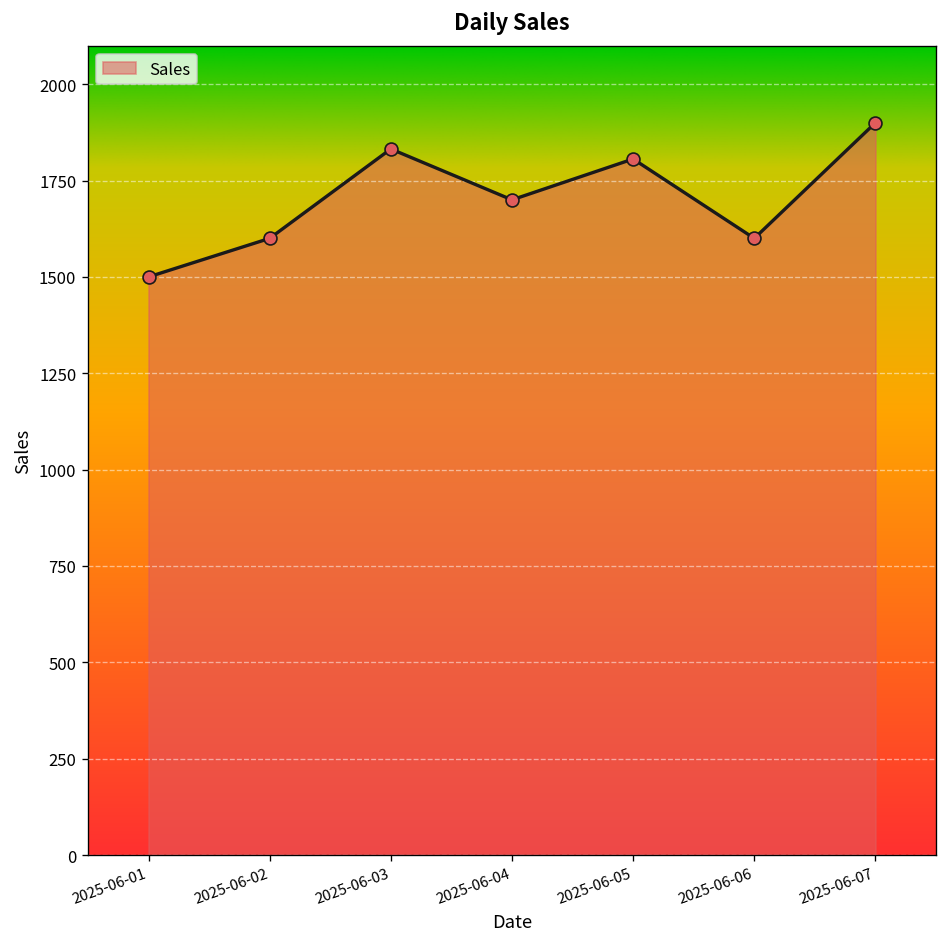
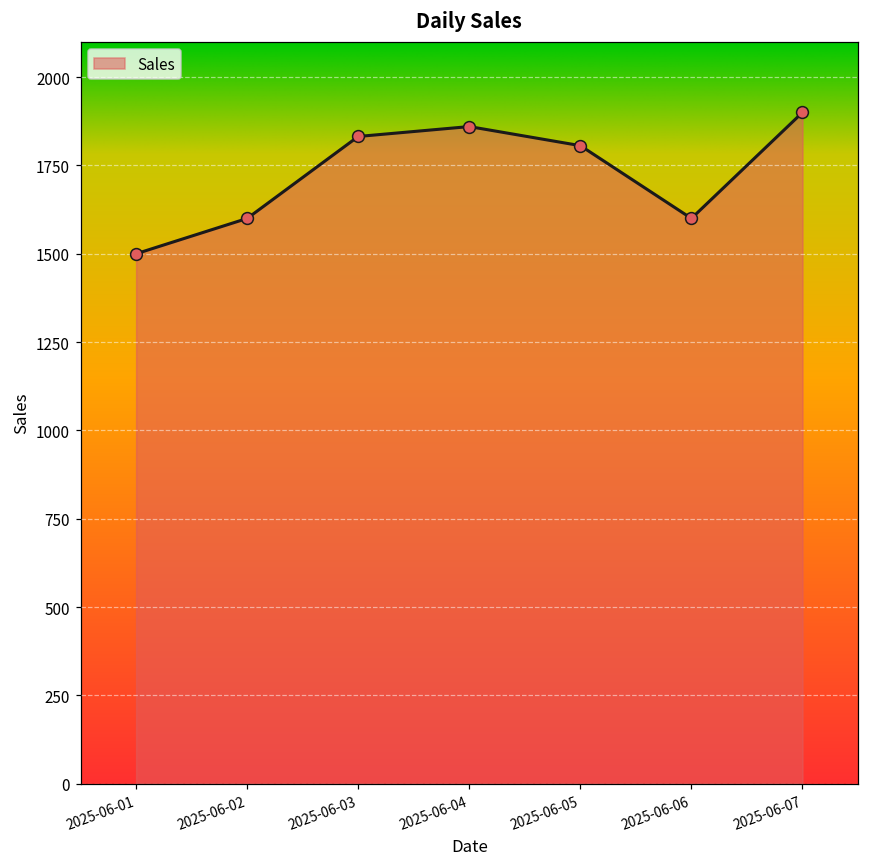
  {
    "2025-06-01": 1500,
    "2025-06-02": 1600,
    "2025-06-03": 1830,
-   "2025-06-04": 1700,
+   "2025-06-04": 1860,
    "2025-06-05": 1810,
    "2025-06-06": 1600,
    "2025-06-07": 1900
  }
